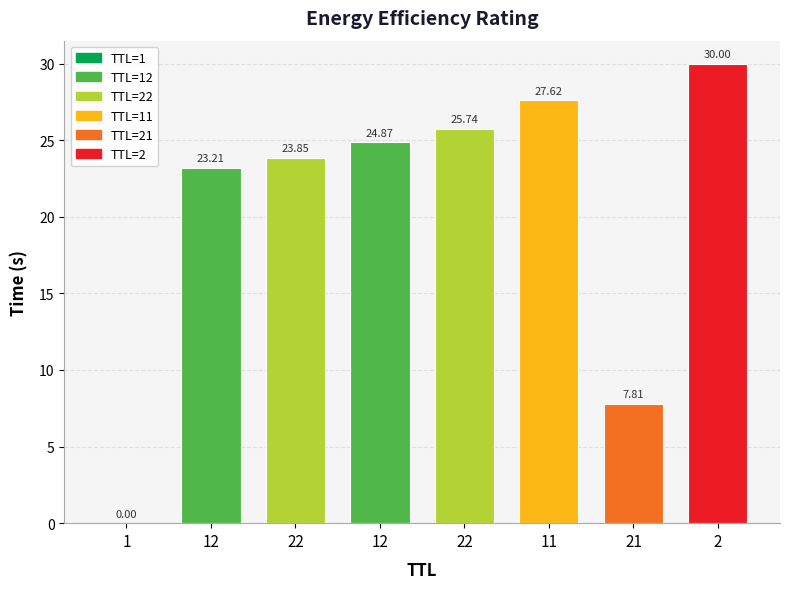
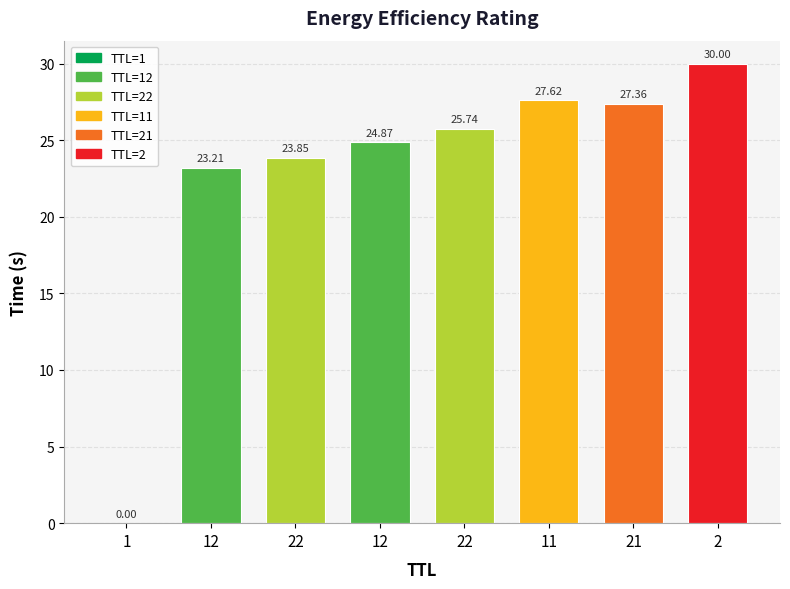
  {
    "1": 0.00,
    "11": 27.62,
-   "21": 7.81,
+   "21": 27.36,
    "2": 30.00
  }
